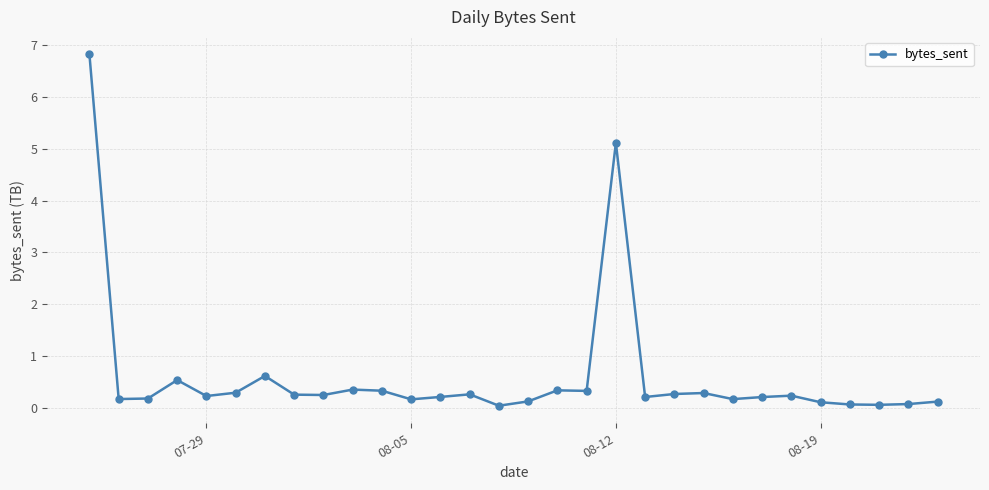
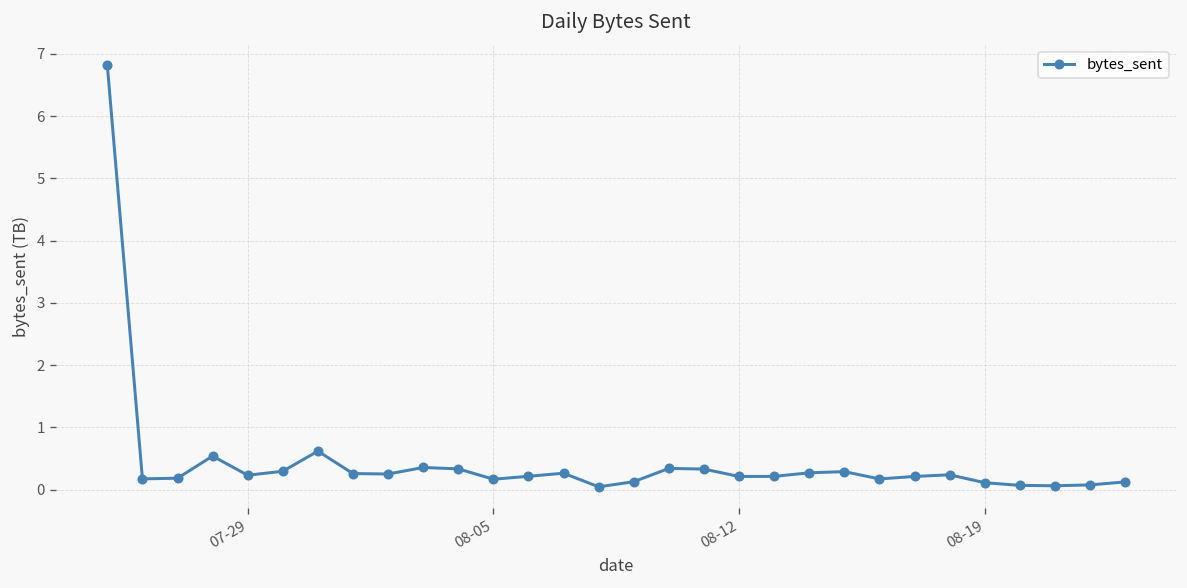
  {
    "07-29": 0.2,
    "08-05": 0.2,
-   "08-12": 5.1,
+   "08-12": 0.2,
    "08-19": 0.1
  }
